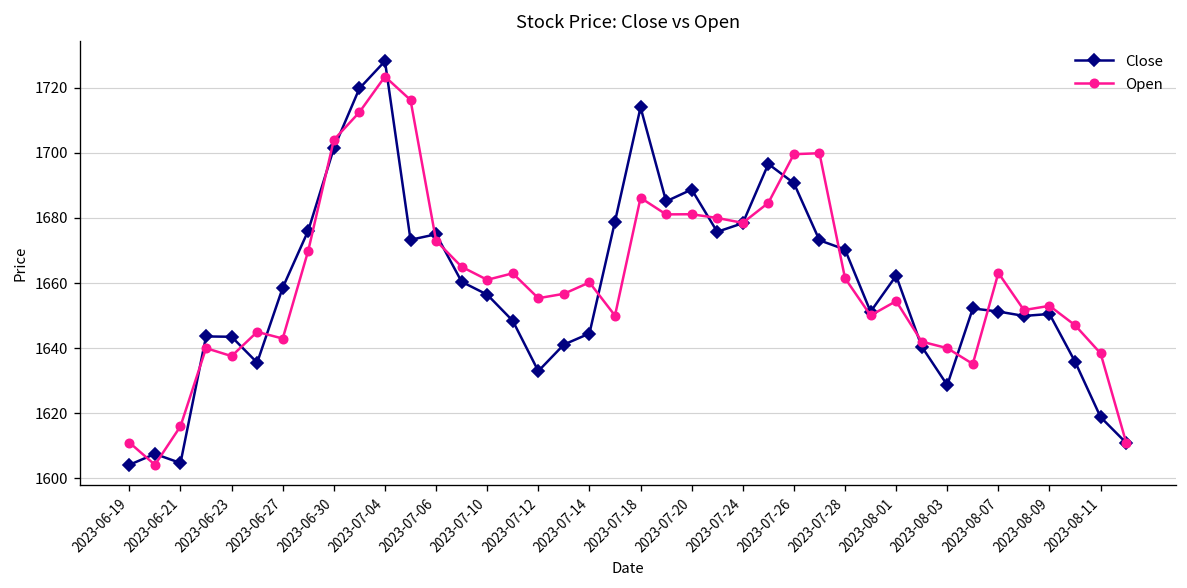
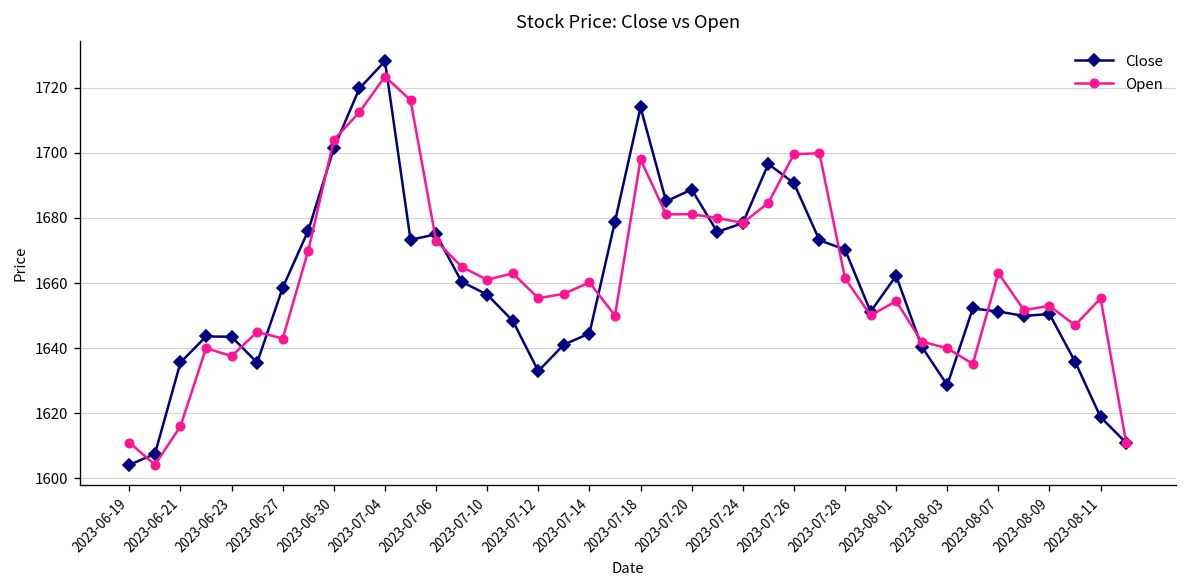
  {
    "Close": {
      "2023-06-19": 1604,
-     "2023-06-21": 1605,
+     "2023-06-21": 1636,
      "2023-06-23": 1644,
      "2023-06-27": 1659,
      "2023-06-30": 1701,
      "2023-07-04": 1728,
      "2023-07-06": 1675,
      "2023-07-10": 1656,
      "2023-07-12": 1633,
      "2023-07-14": 1645,
      "2023-07-18": 1714,
      "2023-07-20": 1689,
      "2023-07-26": 1691,
      "2023-07-28": 1670,
      "2023-08-01": 1662,
      "2023-08-03": 1629,
      "2023-08-07": 1651,
      "2023-08-09": 1651,
      "2023-08-11": 1619
    },
    "Open": {
      "2023-06-19": 1611,
      "2023-06-21": 1616,
      "2023-06-23": 1638,
      "2023-06-27": 1643,
      "2023-06-30": 1704,
      "2023-07-04": 1723,
      "2023-07-06": 1673,
      "2023-07-10": 1661,
      "2023-07-12": 1655,
      "2023-07-14": 1660,
-     "2023-07-18": 1686,
+     "2023-07-18": 1698,
      "2023-07-20": 1681,
      "2023-07-26": 1700,
      "2023-07-28": 1662,
      "2023-08-01": 1654,
      "2023-08-03": 1640,
      "2023-08-07": 1663,
      "2023-08-09": 1653,
-     "2023-08-11": 1638
+     "2023-08-11": 1655
    }
  }
